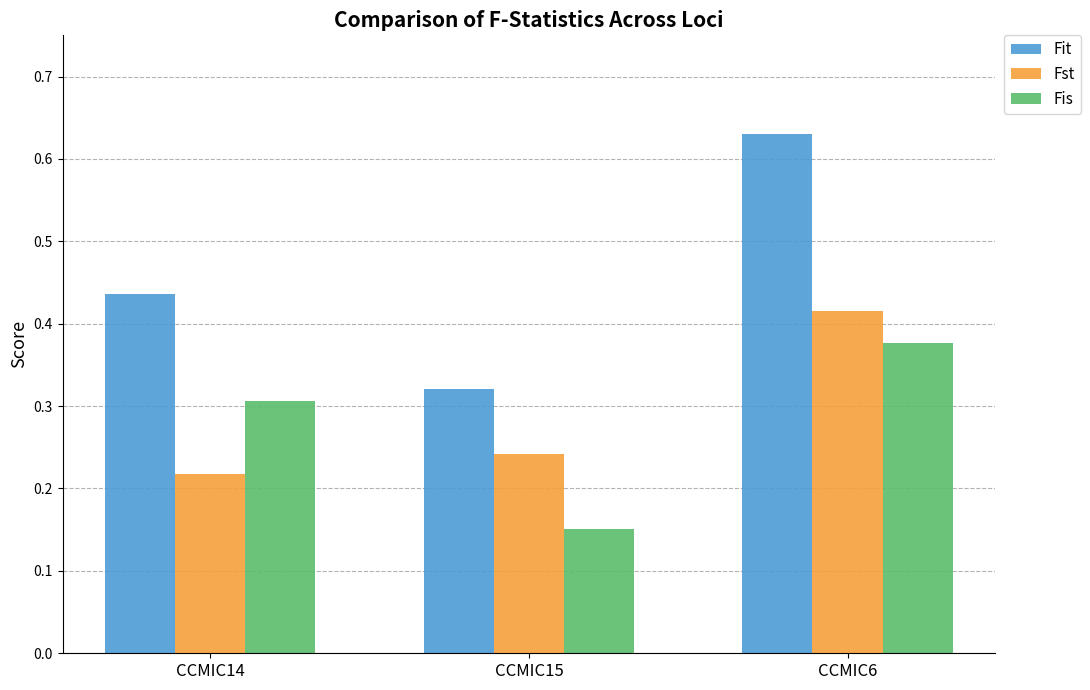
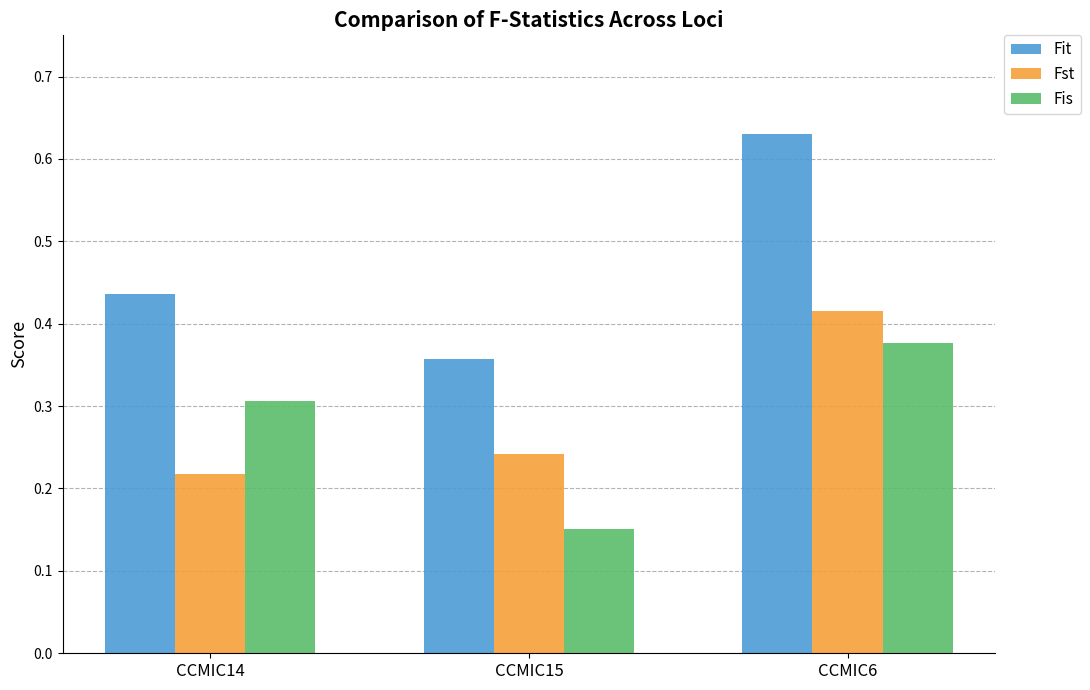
  {
    "Fit": {
      "CCMIC14": 0.44,
-     "CCMIC15": 0.32,
+     "CCMIC15": 0.36,
      "CCMIC6": 0.63
    },
    "Fst": {
      "CCMIC14": 0.22,
      "CCMIC15": 0.24,
      "CCMIC6": 0.42
    },
    "Fis": {
      "CCMIC14": 0.31,
      "CCMIC15": 0.15,
      "CCMIC6": 0.38
    }
  }
